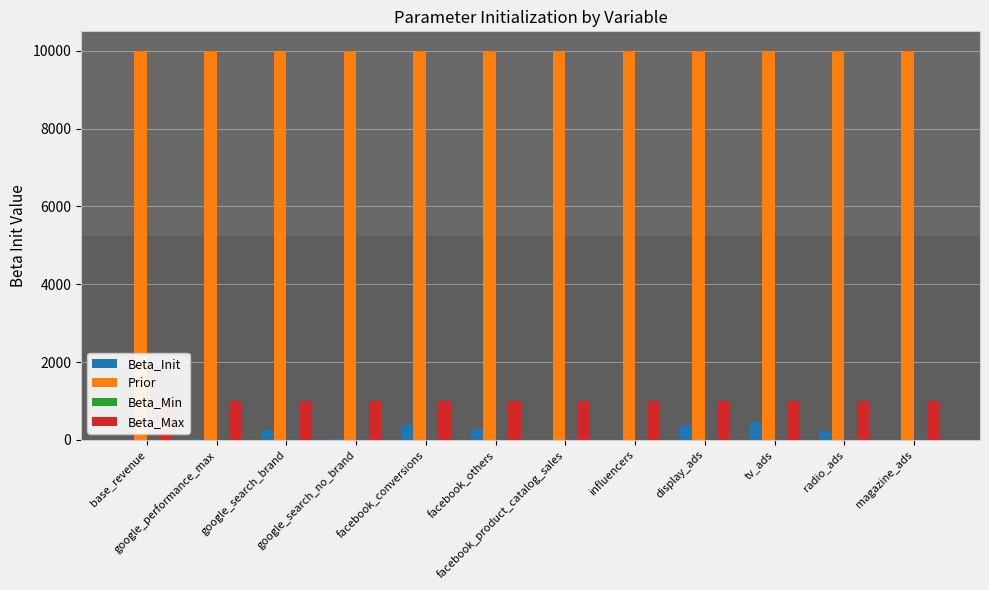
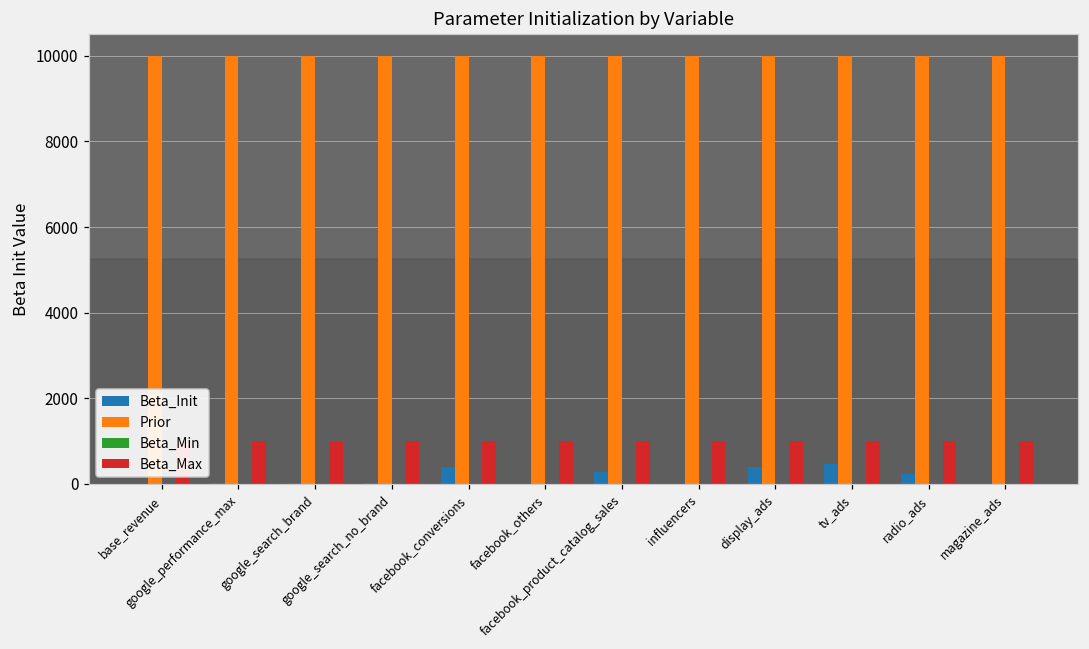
  {
    "Beta_Init": {
-     "google_search_brand": 300,
+     "google_search_brand": 0,
      "facebook_conversions": 400,
-     "facebook_others": 300,
-     "facebook_product_catalog_sales": 0,
+     "facebook_others": 0,
+     "facebook_product_catalog_sales": 300,
      "display_ads": 400,
      "tv_ads": 500,
      "radio_ads": 200
    },
    "Prior": {
      "base_revenue": 10000,
      "google_performance_max": 10000,
      "google_search_brand": 10000,
      "google_search_no_brand": 10000,
      "facebook_conversions": 10000,
      "facebook_others": 10000,
      "facebook_product_catalog_sales": 10000,
      "influencers": 10000,
      "display_ads": 10000,
      "tv_ads": 10000,
      "radio_ads": 10000,
      "magazine_ads": 10000
    },
    "Beta_Max": {
      "google_performance_max": 1000,
      "google_search_brand": 1000,
      "google_search_no_brand": 1000,
      "facebook_conversions": 1000,
      "facebook_others": 1000,
      "facebook_product_catalog_sales": 1000,
      "influencers": 1000,
      "display_ads": 1000,
      "tv_ads": 1000,
      "radio_ads": 1000,
      "magazine_ads": 1000
    }
  }
